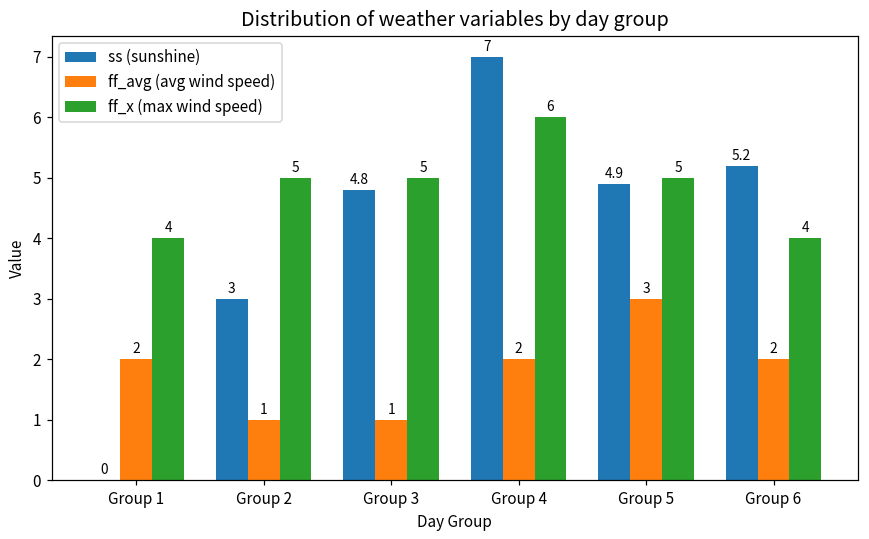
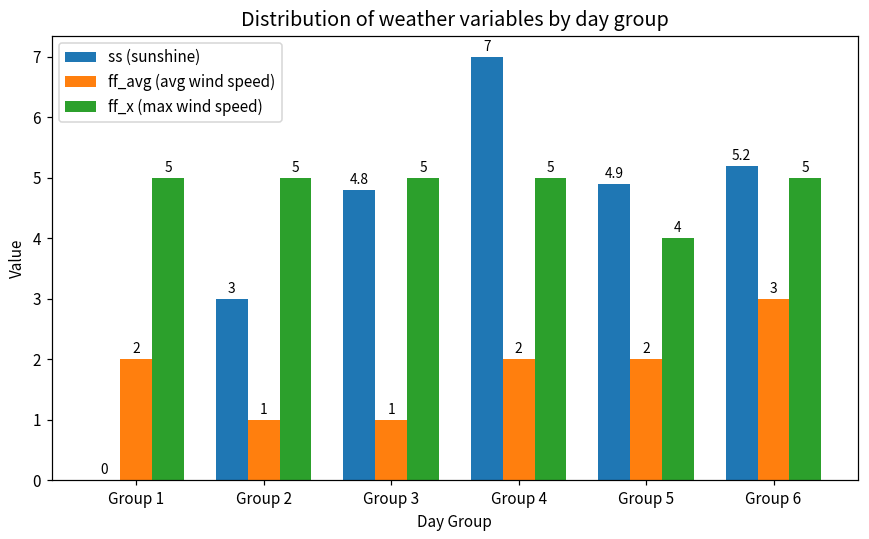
  {
    "ss (sunshine)": {
      "Group 1": 0,
      "Group 2": 3,
      "Group 3": 4.8,
      "Group 4": 7,
      "Group 5": 4.9,
      "Group 6": 5.2
    },
    "ff_avg (avg wind speed)": {
      "Group 1": 2,
      "Group 2": 1,
      "Group 3": 1,
      "Group 4": 2,
-     "Group 5": 3,
-     "Group 6": 2
+     "Group 5": 2,
+     "Group 6": 3
    },
    "ff_x (max wind speed)": {
-     "Group 1": 4,
+     "Group 1": 5,
      "Group 2": 5,
      "Group 3": 5,
-     "Group 4": 6,
-     "Group 5": 5,
-     "Group 6": 4
+     "Group 4": 5,
+     "Group 5": 4,
+     "Group 6": 5
    }
  }
